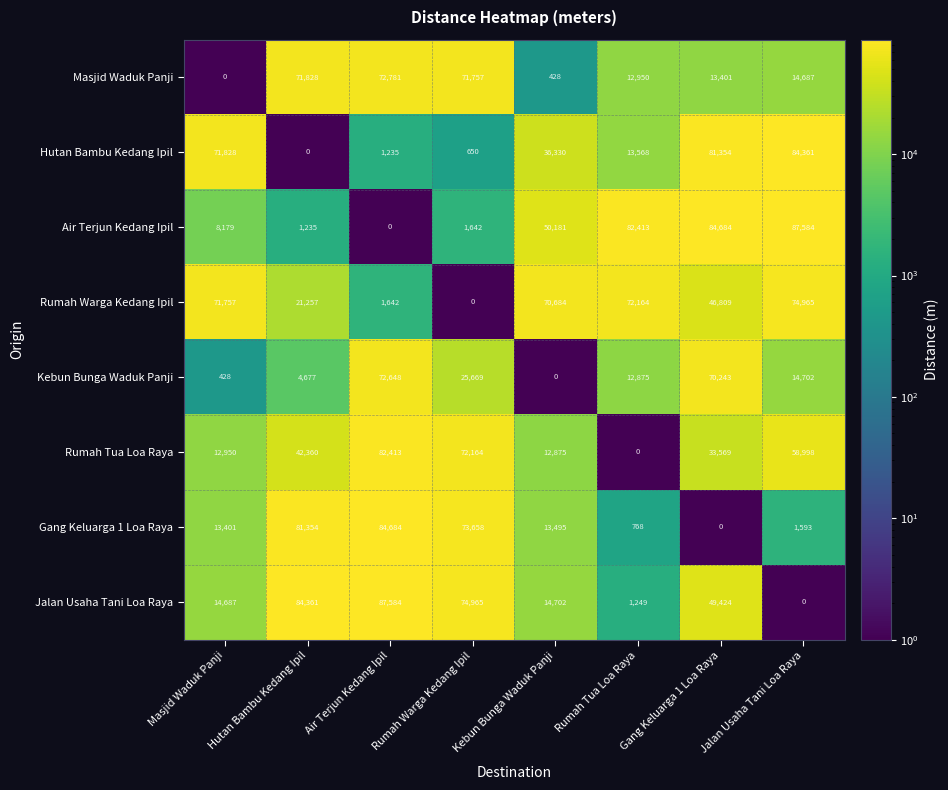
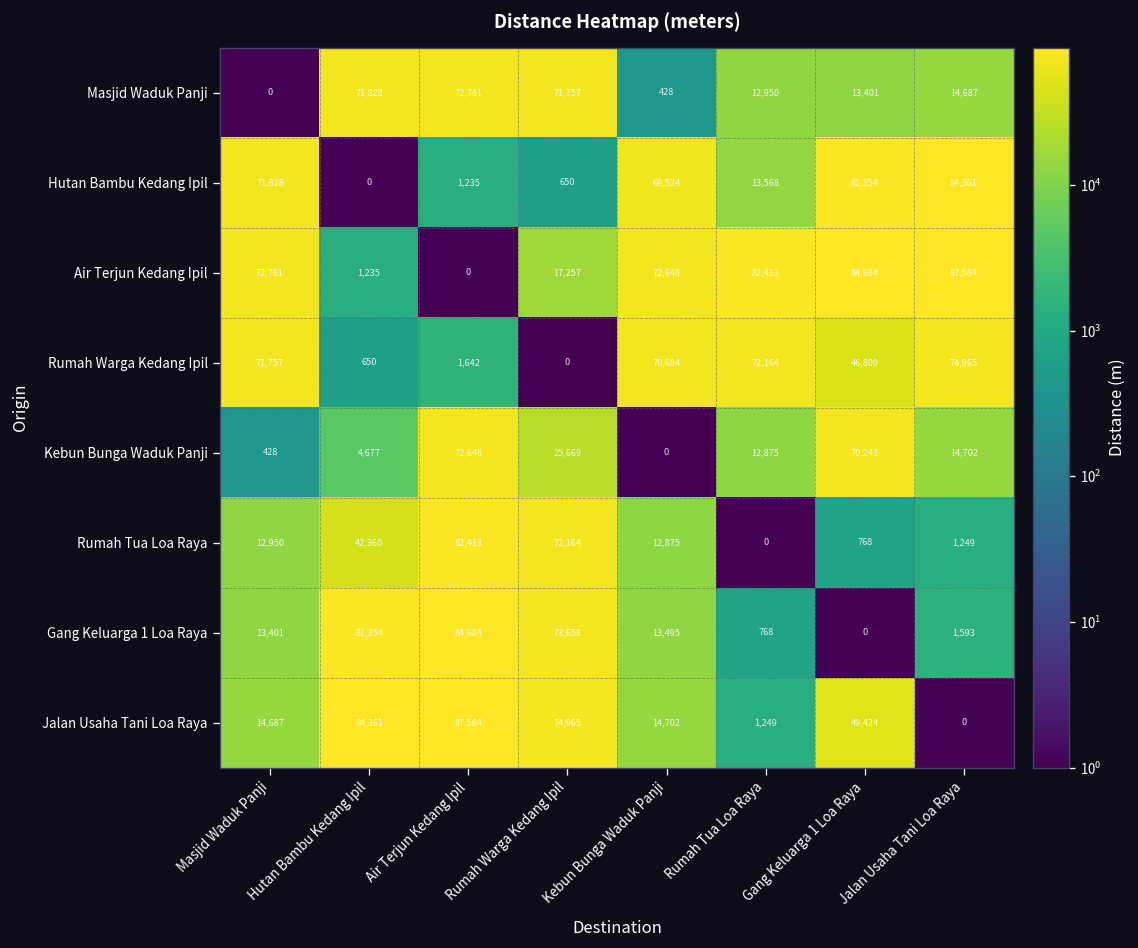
  {
    "Masjid Waduk Panji": {
      "Masjid Waduk Panji": "0",
      "Hutan Bambu Kedang Ipil": "71,828",
      "Air Terjun Kedang Ipil": "72,781",
      "Rumah Warga Kedang Ipil": "71,757",
      "Kebun Bunga Waduk Panji": "428",
      "Rumah Tua Loa Raya": "12,950",
      "Gang Keluarga 1 Loa Raya": "13,401",
      "Jalan Usaha Tani Loa Raya": "14,687"
    },
    "Hutan Bambu Kedang Ipil": {
      "Masjid Waduk Panji": "71,828",
      "Hutan Bambu Kedang Ipil": "0",
      "Air Terjun Kedang Ipil": "1,235",
      "Rumah Warga Kedang Ipil": "650",
-     "Kebun Bunga Waduk Panji": "36,330",
+     "Kebun Bunga Waduk Panji": "69,524",
      "Rumah Tua Loa Raya": "13,568",
      "Gang Keluarga 1 Loa Raya": "81,354",
      "Jalan Usaha Tani Loa Raya": "84,361"
    },
    "Air Terjun Kedang Ipil": {
-     "Masjid Waduk Panji": "8,179",
+     "Masjid Waduk Panji": "72,781",
      "Hutan Bambu Kedang Ipil": "1,235",
      "Air Terjun Kedang Ipil": "0",
-     "Rumah Warga Kedang Ipil": "1,642",
-     "Kebun Bunga Waduk Panji": "50,181",
+     "Rumah Warga Kedang Ipil": "17,257",
+     "Kebun Bunga Waduk Panji": "72,648",
      "Rumah Tua Loa Raya": "82,413",
      "Gang Keluarga 1 Loa Raya": "84,684",
      "Jalan Usaha Tani Loa Raya": "87,584"
    },
    "Rumah Warga Kedang Ipil": {
      "Masjid Waduk Panji": "71,757",
-     "Hutan Bambu Kedang Ipil": "21,257",
+     "Hutan Bambu Kedang Ipil": "650",
      "Air Terjun Kedang Ipil": "1,642",
      "Rumah Warga Kedang Ipil": "0",
      "Kebun Bunga Waduk Panji": "70,684",
      "Rumah Tua Loa Raya": "72,164",
      "Gang Keluarga 1 Loa Raya": "46,809",
      "Jalan Usaha Tani Loa Raya": "74,965"
    },
    "Kebun Bunga Waduk Panji": {
      "Masjid Waduk Panji": "428",
      "Hutan Bambu Kedang Ipil": "4,677",
      "Air Terjun Kedang Ipil": "72,648",
      "Rumah Warga Kedang Ipil": "25,669",
      "Kebun Bunga Waduk Panji": "0",
      "Rumah Tua Loa Raya": "12,875",
      "Gang Keluarga 1 Loa Raya": "70,243",
      "Jalan Usaha Tani Loa Raya": "14,702"
    },
    "Rumah Tua Loa Raya": {
      "Masjid Waduk Panji": "12,950",
      "Hutan Bambu Kedang Ipil": "42,360",
      "Air Terjun Kedang Ipil": "82,413",
      "Rumah Warga Kedang Ipil": "72,164",
      "Kebun Bunga Waduk Panji": "12,875",
      "Rumah Tua Loa Raya": "0",
-     "Gang Keluarga 1 Loa Raya": "33,569",
-     "Jalan Usaha Tani Loa Raya": "58,998"
+     "Gang Keluarga 1 Loa Raya": "768",
+     "Jalan Usaha Tani Loa Raya": "1,249"
    },
    "Gang Keluarga 1 Loa Raya": {
      "Masjid Waduk Panji": "13,401",
      "Hutan Bambu Kedang Ipil": "81,354",
      "Air Terjun Kedang Ipil": "84,684",
      "Rumah Warga Kedang Ipil": "73,658",
      "Kebun Bunga Waduk Panji": "13,495",
      "Rumah Tua Loa Raya": "768",
      "Gang Keluarga 1 Loa Raya": "0",
      "Jalan Usaha Tani Loa Raya": "1,593"
    },
    "Jalan Usaha Tani Loa Raya": {
      "Masjid Waduk Panji": "14,687",
      "Hutan Bambu Kedang Ipil": "84,361",
      "Air Terjun Kedang Ipil": "87,584",
      "Rumah Warga Kedang Ipil": "74,965",
      "Kebun Bunga Waduk Panji": "14,702",
      "Rumah Tua Loa Raya": "1,249",
      "Gang Keluarga 1 Loa Raya": "49,424",
      "Jalan Usaha Tani Loa Raya": "0"
    }
  }
